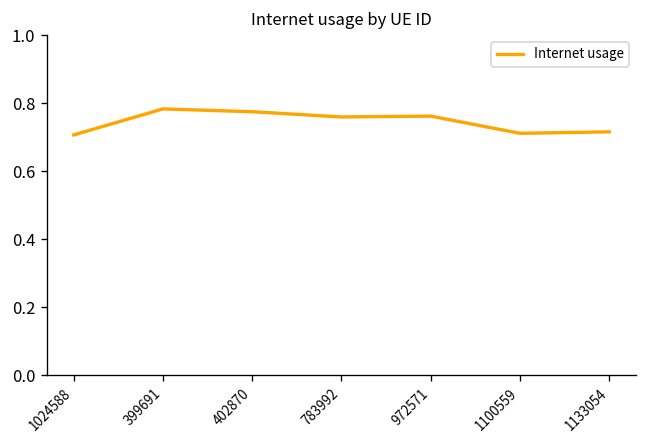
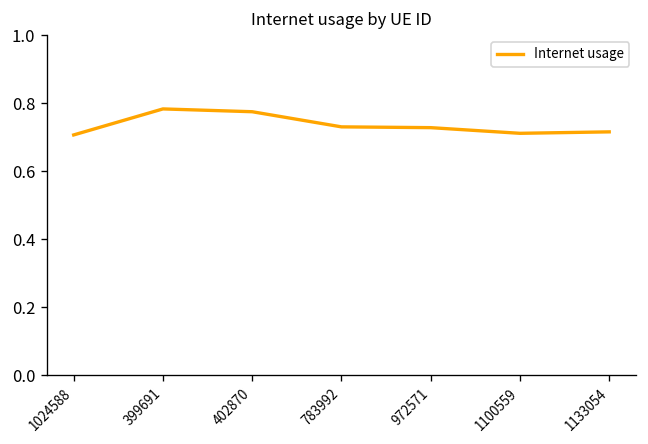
  {
    "1024588": 0.71,
    "399691": 0.78,
    "402870": 0.77,
-   "783992": 0.76,
-   "972571": 0.76,
+   "783992": 0.73,
+   "972571": 0.73,
    "1100559": 0.71,
    "1133054": 0.72
  }
